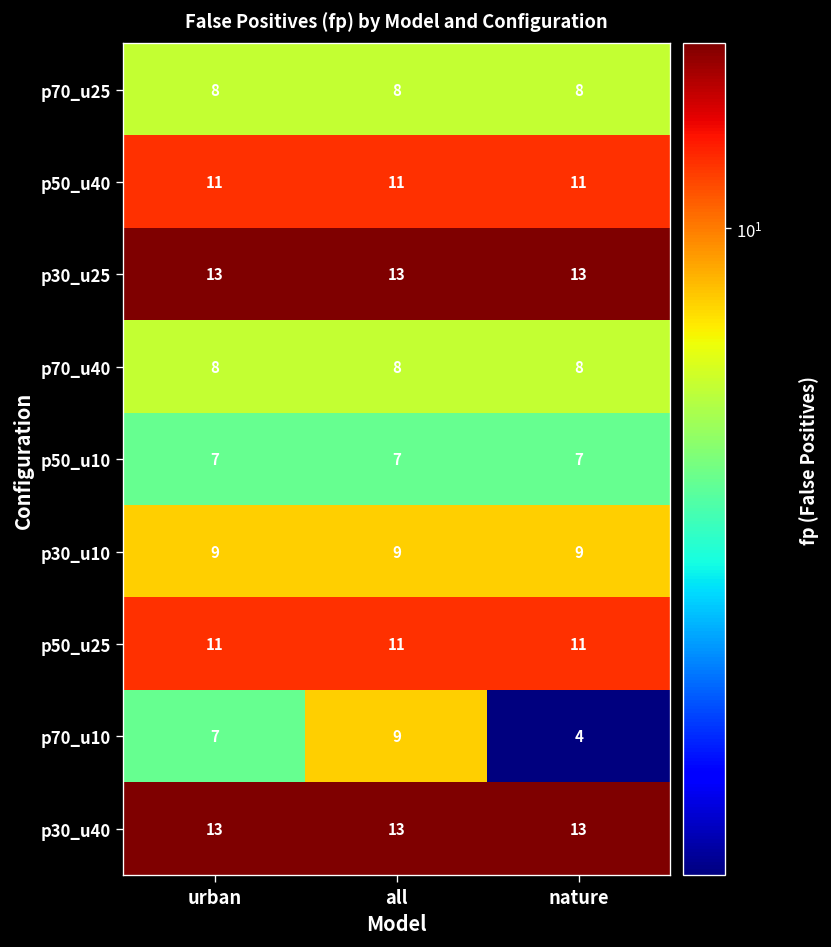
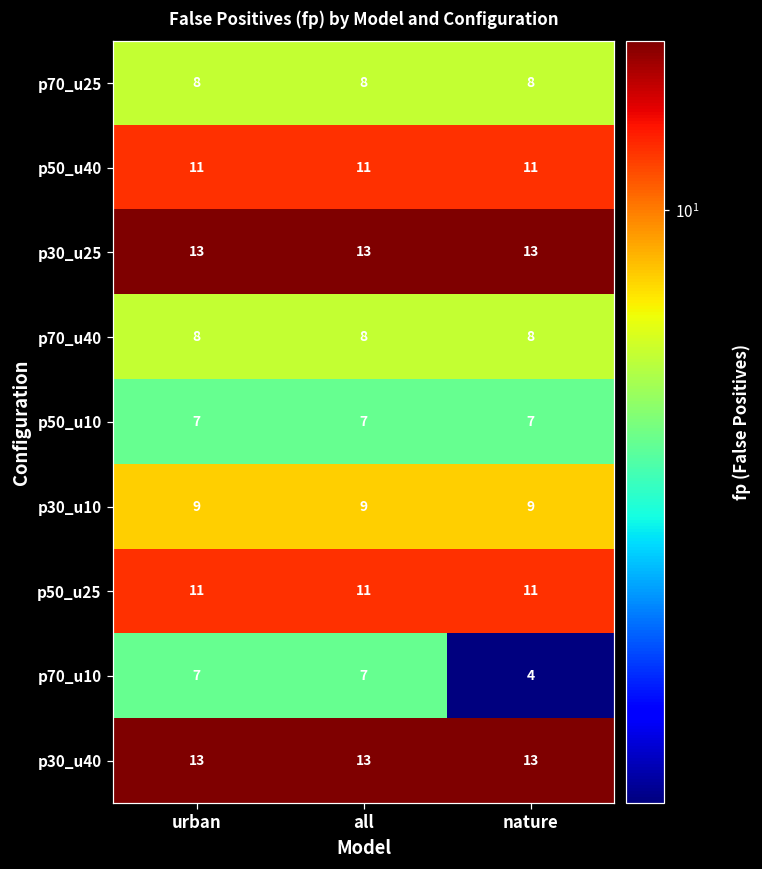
  {
    "p70_u25": {
      "urban": 8,
      "all": 8,
      "nature": 8
    },
    "p50_u40": {
      "urban": 11,
      "all": 11,
      "nature": 11
    },
    "p30_u25": {
      "urban": 13,
      "all": 13,
      "nature": 13
    },
    "p70_u40": {
      "urban": 8,
      "all": 8,
      "nature": 8
    },
    "p50_u10": {
      "urban": 7,
      "all": 7,
      "nature": 7
    },
    "p30_u10": {
      "urban": 9,
      "all": 9,
      "nature": 9
    },
    "p50_u25": {
      "urban": 11,
      "all": 11,
      "nature": 11
    },
    "p70_u10": {
      "urban": 7,
-     "all": 9,
+     "all": 7,
      "nature": 4
    },
    "p30_u40": {
      "urban": 13,
      "all": 13,
      "nature": 13
    }
  }
